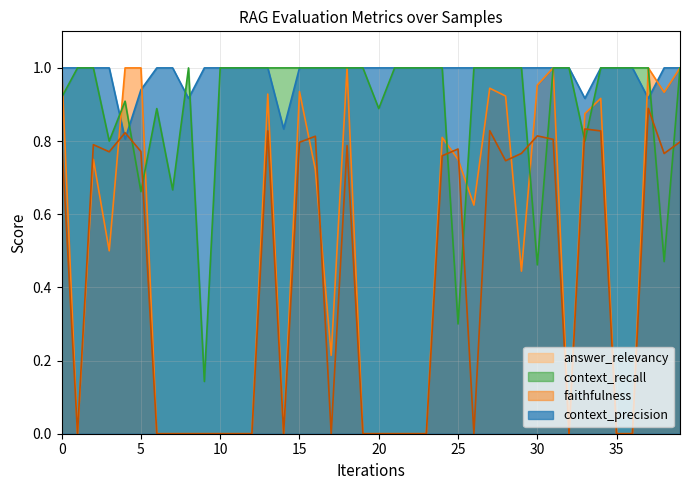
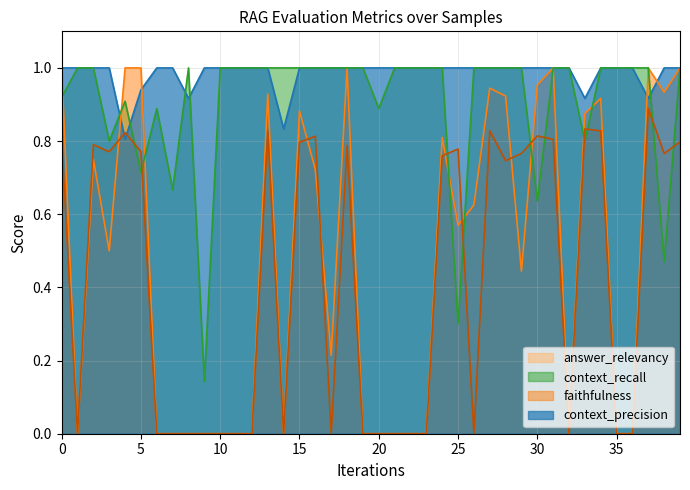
  {
    "answer_relevancy": {
      "0": 0.81,
      "5": 0.77,
      "15": 0.80,
      "25": 0.78,
      "30": 0.81
    },
    "context_recall": {
      "0": 0.92,
-     "5": 0.66,
+     "5": 0.71,
      "20": 0.89,
      "25": 0.30,
-     "30": 0.46
+     "30": 0.64
    },
    "faithfulness": {
      "5": 1.00,
-     "15": 0.94,
-     "25": 0.75,
+     "15": 0.88,
+     "25": 0.57,
      "30": 0.95
    },
    "context_precision": {
      "5": 0.94,
      "20": 1.00,
      "25": 1.00,
      "30": 1.00
    }
  }
